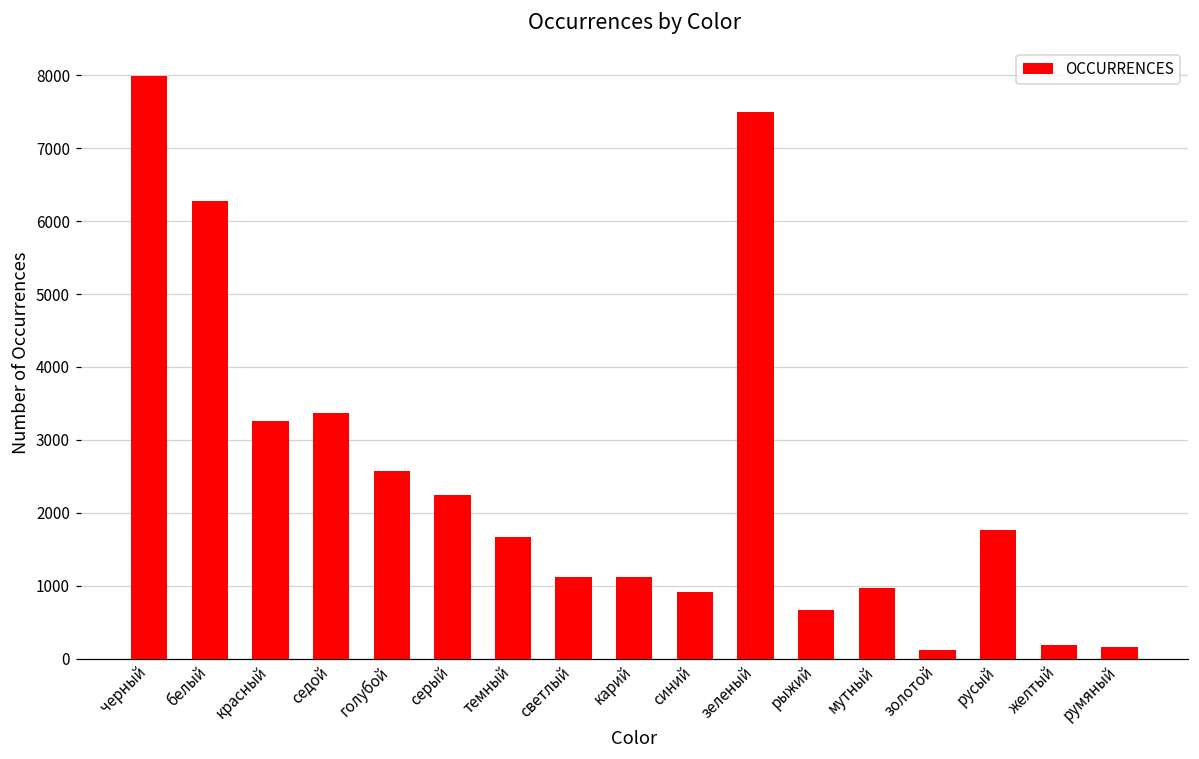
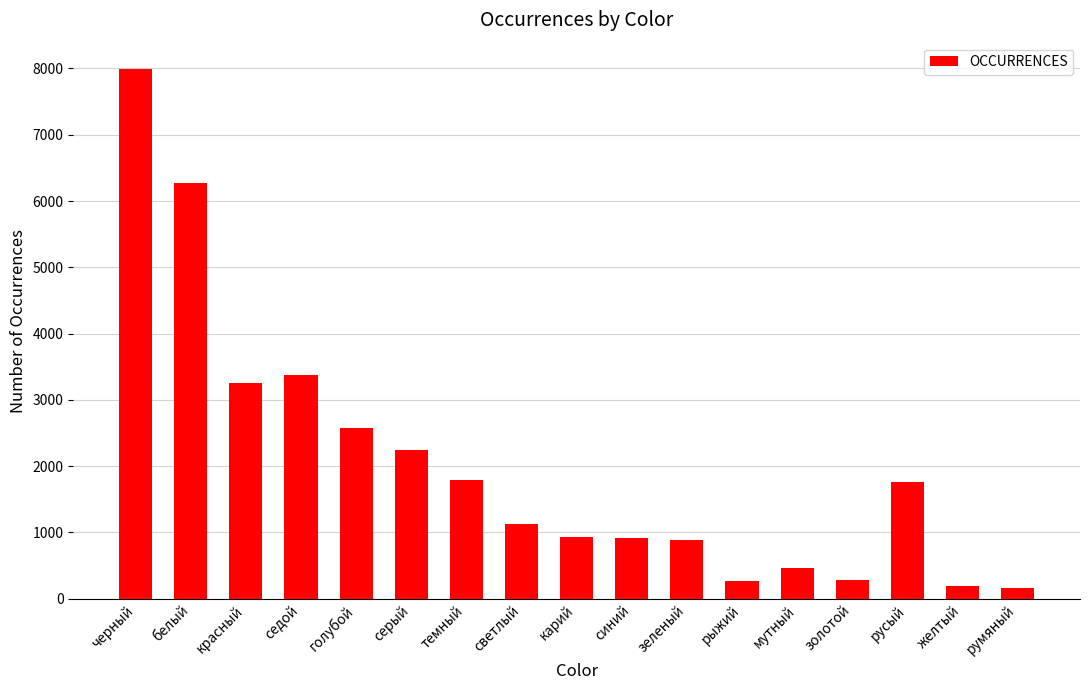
  {
    "черный": 8000,
    "белый": 6300,
    "красный": 3300,
    "седой": 3400,
    "голубой": 2600,
    "серый": 2200,
-   "темный": 1700,
+   "темный": 1800,
    "светлый": 1100,
-   "карий": 1100,
+   "карий": 900,
    "синий": 900,
-   "зеленый": 7500,
-   "рыжий": 700,
-   "мутный": 1000,
-   "золотой": 100,
+   "зеленый": 900,
+   "рыжий": 300,
+   "мутный": 500,
+   "золотой": 300,
    "русый": 1800,
    "желтый": 200,
    "румяный": 200
  }
